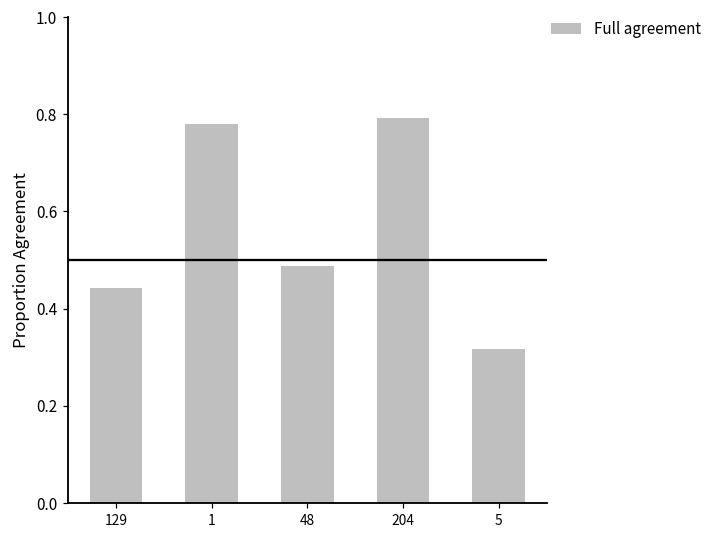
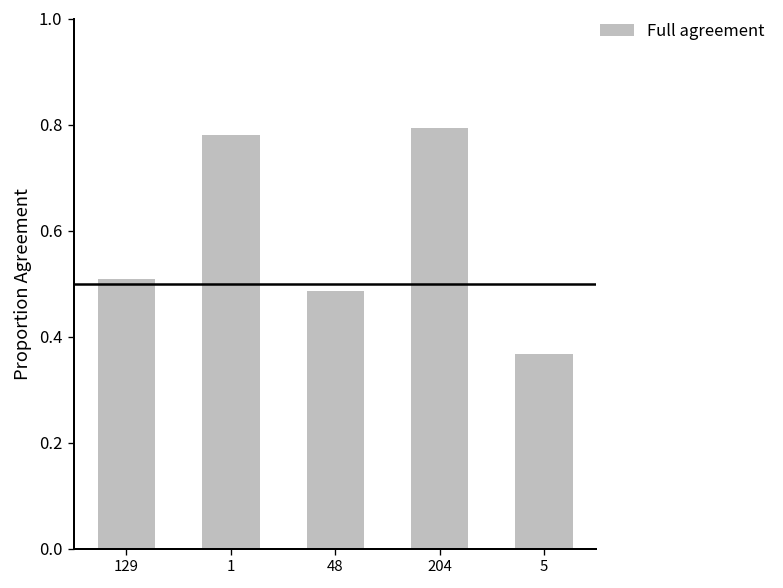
  {
-   "129": 0.44,
+   "129": 0.51,
    "1": 0.78,
    "48": 0.49,
    "204": 0.79,
-   "5": 0.32
+   "5": 0.37
  }
